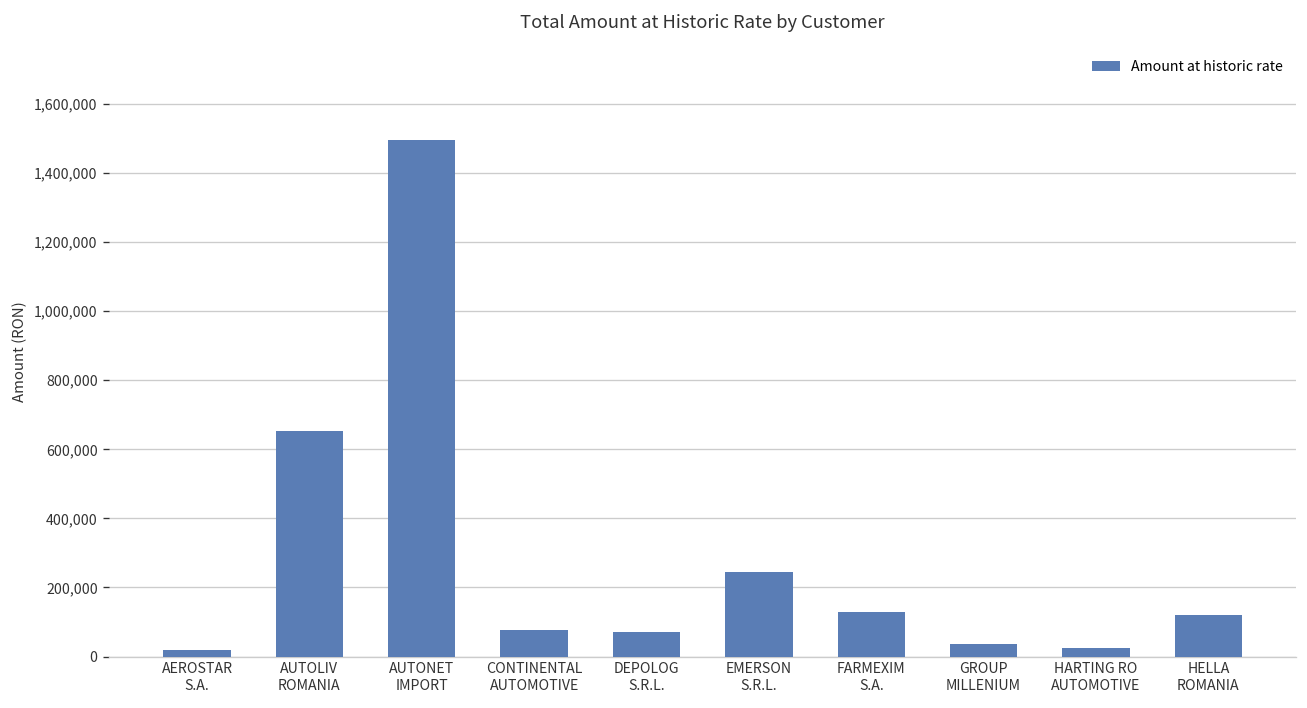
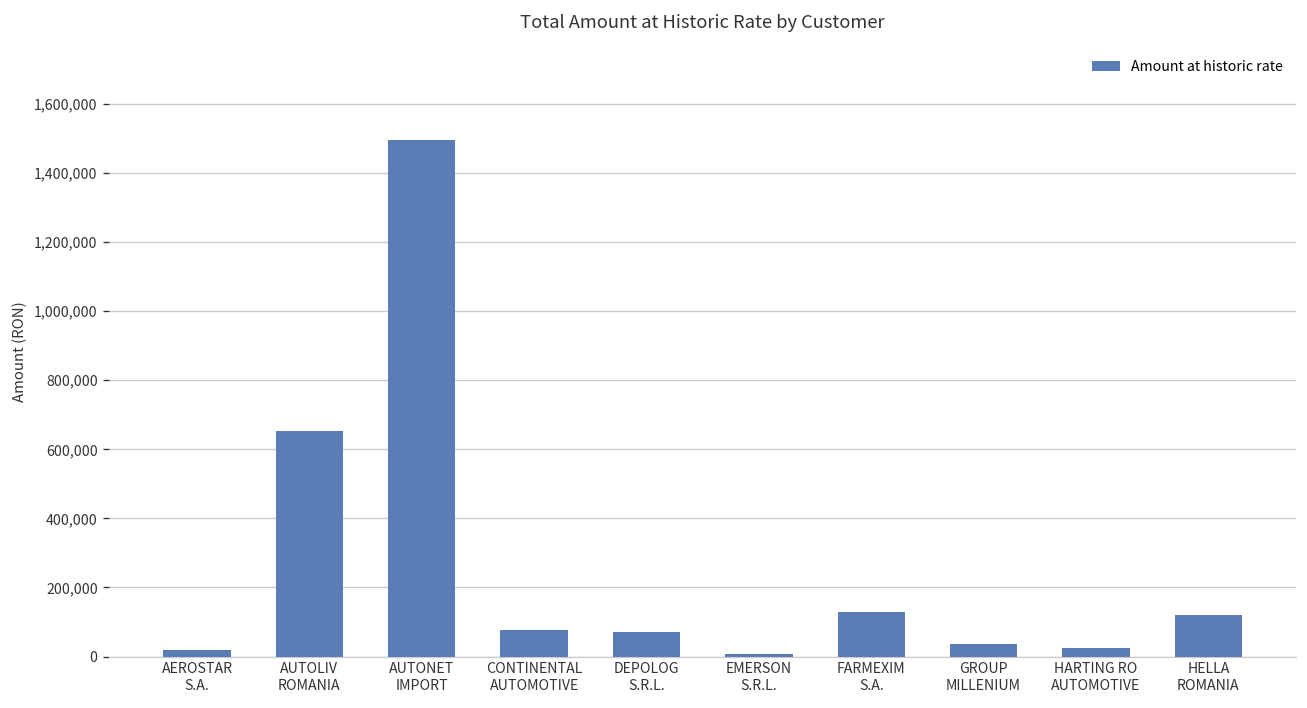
  {
    "AEROSTAR S.A.": "20,000",
    "AUTOLIV ROMANIA": "650,000",
    "AUTONET IMPORT": "1,490,000",
    "CONTINENTAL AUTOMOTIVE": "80,000",
    "DEPOLOG S.R.L.": "70,000",
-   "EMERSON S.R.L.": "240,000",
+   "EMERSON S.R.L.": "10,000",
    "FARMEXIM S.A.": "130,000",
    "GROUP MILLENIUM": "40,000",
    "HARTING RO AUTOMOTIVE": "30,000",
    "HELLA ROMANIA": "120,000"
  }
